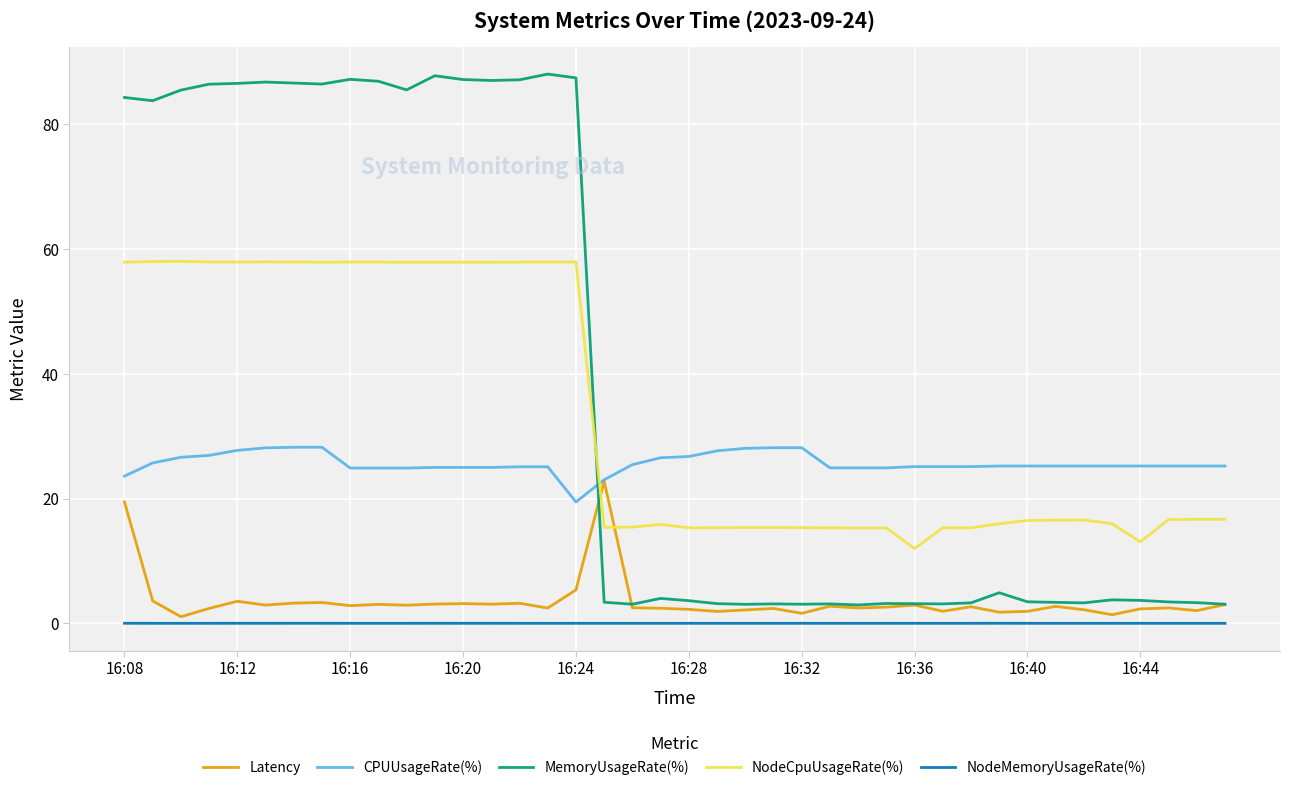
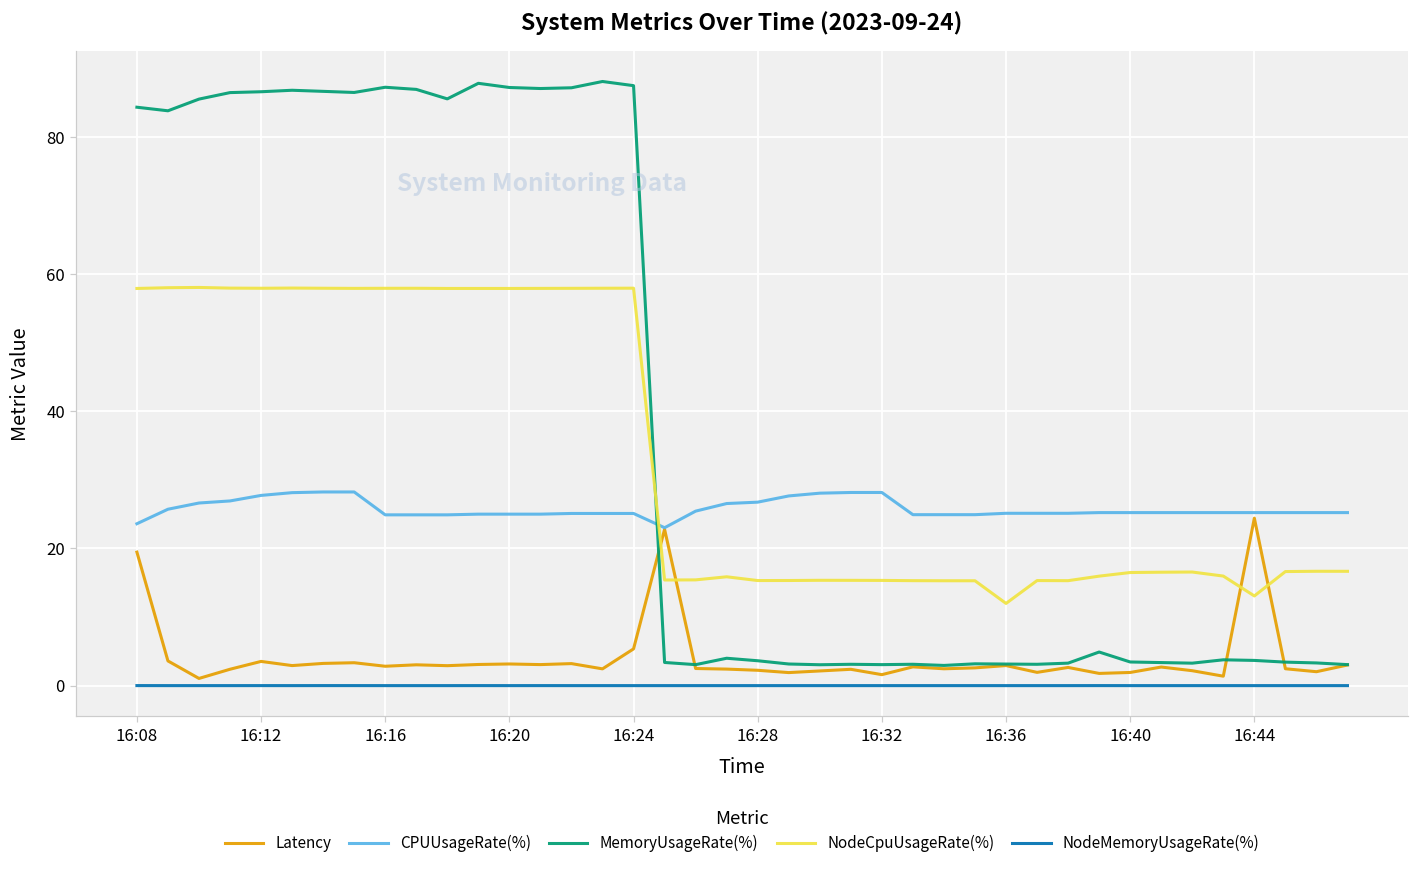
  {
    "Latency": {
      "16:08": 19,
      "16:12": 4,
      "16:16": 3,
      "16:20": 3,
      "16:24": 5,
      "16:28": 2,
      "16:32": 2,
      "16:40": 2,
-     "16:44": 2
+     "16:44": 24
    },
    "CPUUsageRate(%)": {
      "16:08": 24,
      "16:12": 28,
      "16:16": 25,
      "16:20": 25,
-     "16:24": 19,
+     "16:24": 25,
      "16:28": 27,
      "16:32": 28,
      "16:36": 25,
      "16:40": 25,
      "16:44": 25
    },
    "MemoryUsageRate(%)": {
      "16:08": 84,
      "16:12": 87,
      "16:16": 87,
      "16:20": 87,
      "16:24": 87,
      "16:28": 4,
      "16:32": 3,
      "16:40": 3,
      "16:44": 4
    },
    "NodeCpuUsageRate(%)": {
      "16:08": 58,
      "16:12": 58,
      "16:16": 58,
      "16:20": 58,
      "16:24": 58,
      "16:28": 15,
      "16:32": 15,
      "16:36": 12,
      "16:40": 16,
      "16:44": 13
    },
    "NodeMemoryUsageRate(%)": {
      "16:08": 0,
      "16:12": 0,
      "16:16": 0,
      "16:20": 0,
      "16:24": 0,
      "16:28": 0,
      "16:32": 0,
      "16:36": 0,
      "16:40": 0,
      "16:44": 0
    }
  }
